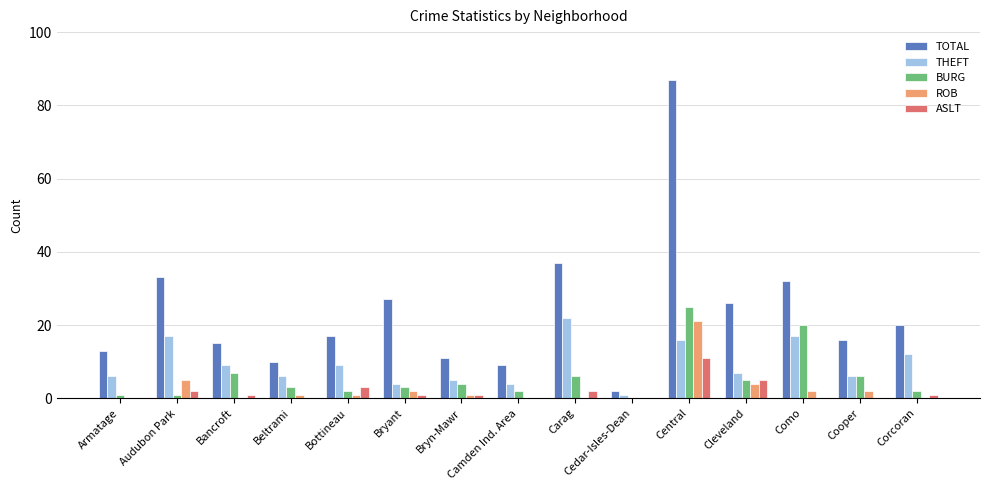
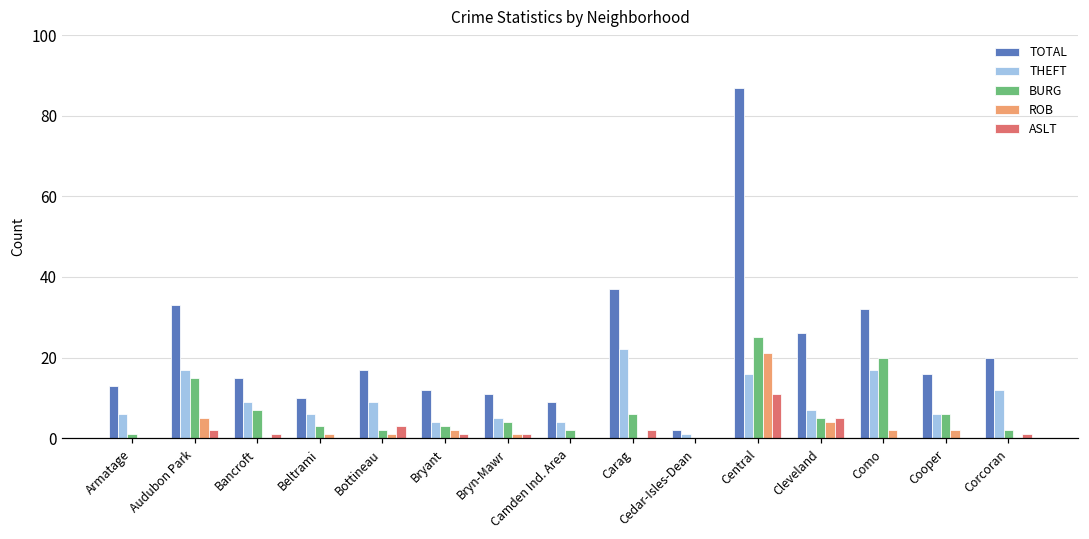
  {
    "TOTAL": {
      "Armatage": 13,
      "Audubon Park": 33,
      "Bancroft": 15,
      "Beltrami": 10,
      "Bottineau": 17,
-     "Bryant": 27,
+     "Bryant": 12,
      "Bryn-Mawr": 11,
      "Camden Ind. Area": 9,
      "Carag": 37,
      "Cedar-Isles-Dean": 2,
      "Central": 87,
      "Cleveland": 26,
      "Como": 32,
      "Cooper": 16,
      "Corcoran": 20
    },
    "THEFT": {
      "Armatage": 6,
      "Audubon Park": 17,
      "Bancroft": 9,
      "Beltrami": 6,
      "Bottineau": 9,
      "Bryant": 4,
      "Bryn-Mawr": 5,
      "Camden Ind. Area": 4,
      "Carag": 22,
      "Cedar-Isles-Dean": 1,
      "Central": 16,
      "Cleveland": 7,
      "Como": 17,
      "Cooper": 6,
      "Corcoran": 12
    },
    "BURG": {
      "Armatage": 1,
-     "Audubon Park": 1,
+     "Audubon Park": 15,
      "Bancroft": 7,
      "Beltrami": 3,
      "Bottineau": 2,
      "Bryant": 3,
      "Bryn-Mawr": 4,
      "Camden Ind. Area": 2,
      "Carag": 6,
      "Cedar-Isles-Dean": 0,
      "Central": 25,
      "Cleveland": 5,
      "Como": 20,
      "Cooper": 6,
      "Corcoran": 2
    }
  }
